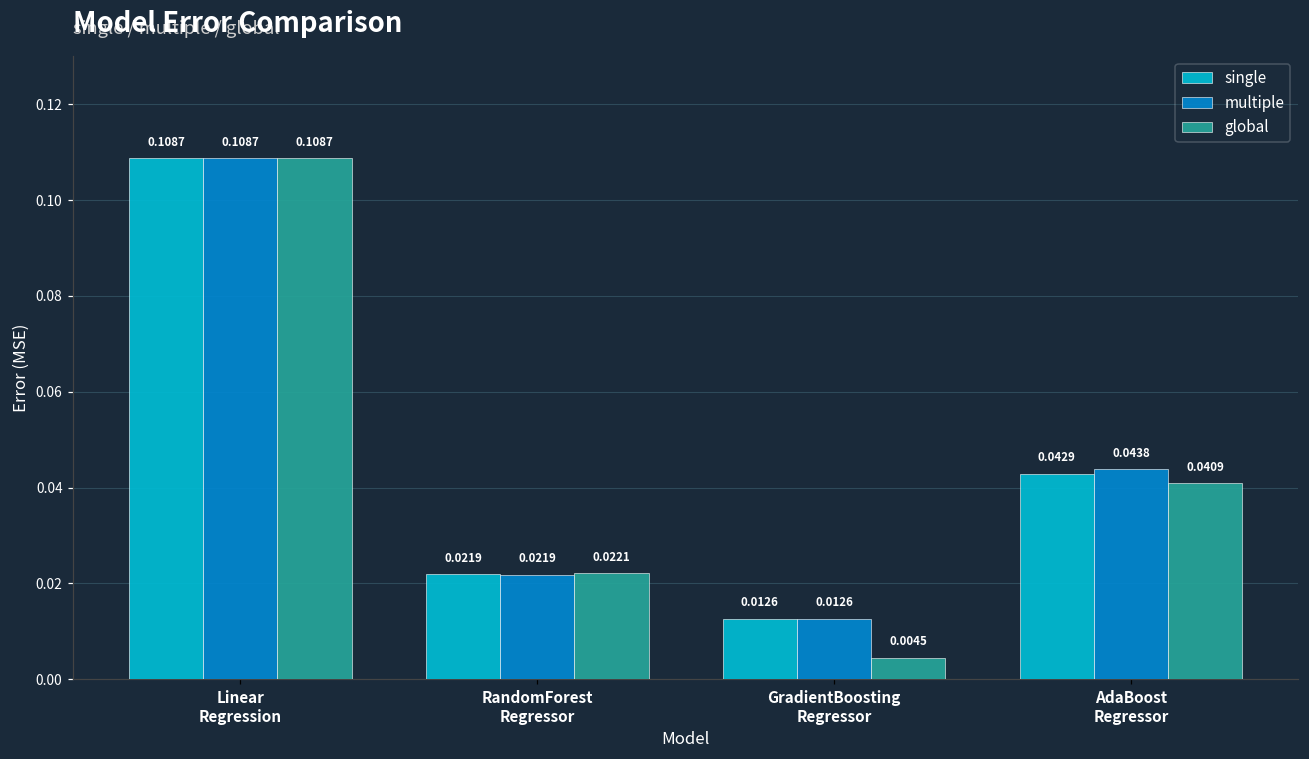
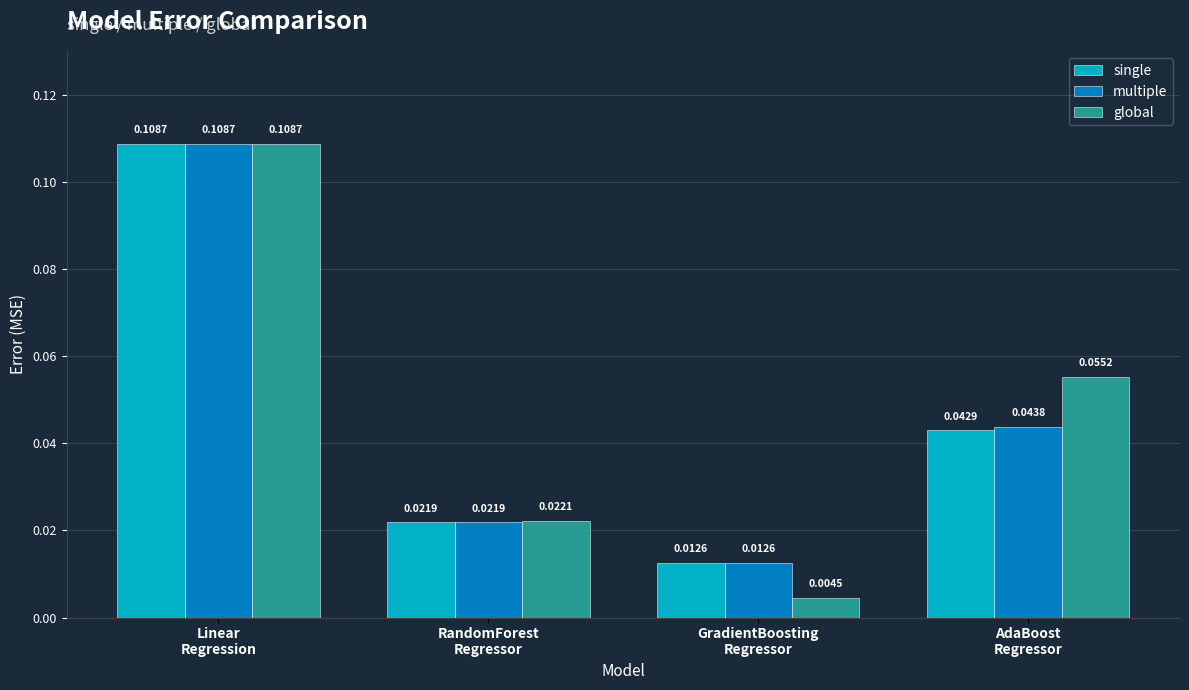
  {
    "global": {
      "Linear Regression": 0.1087,
      "RandomForest Regressor": 0.0221,
      "GradientBoosting Regressor": 0.0045,
-     "AdaBoost Regressor": 0.0409
+     "AdaBoost Regressor": 0.0552
    }
  }
